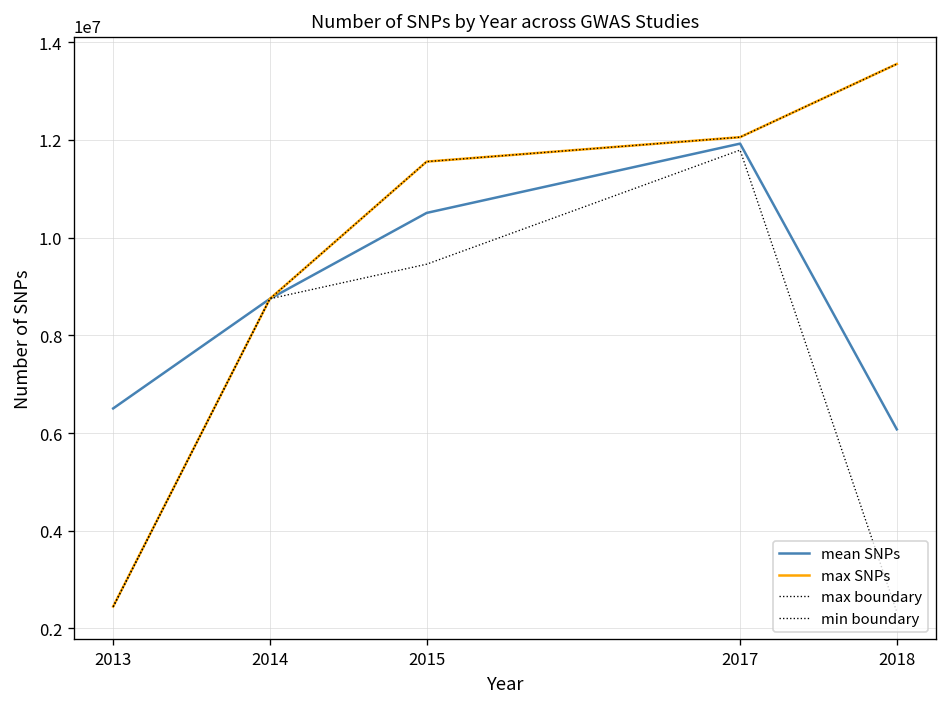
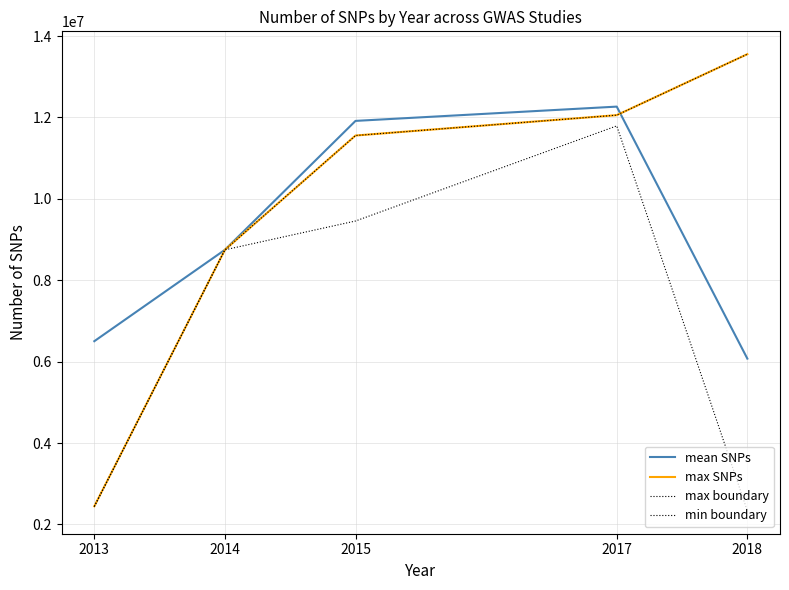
  {
    "mean SNPs": {
      "2013": 6500000,
-     "2015": 10500000,
-     "2017": 11900000,
+     "2015": 11900000,
+     "2017": 12300000,
      "2018": 6100000
    }
  }
